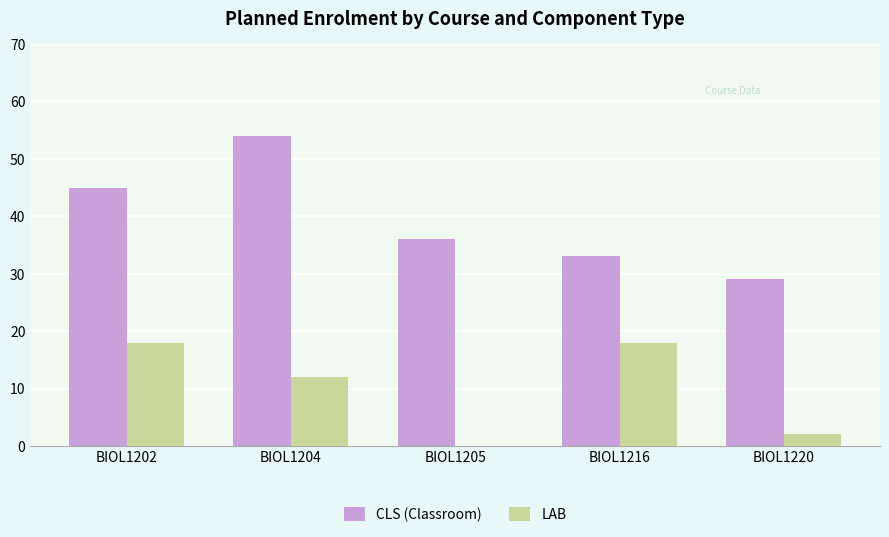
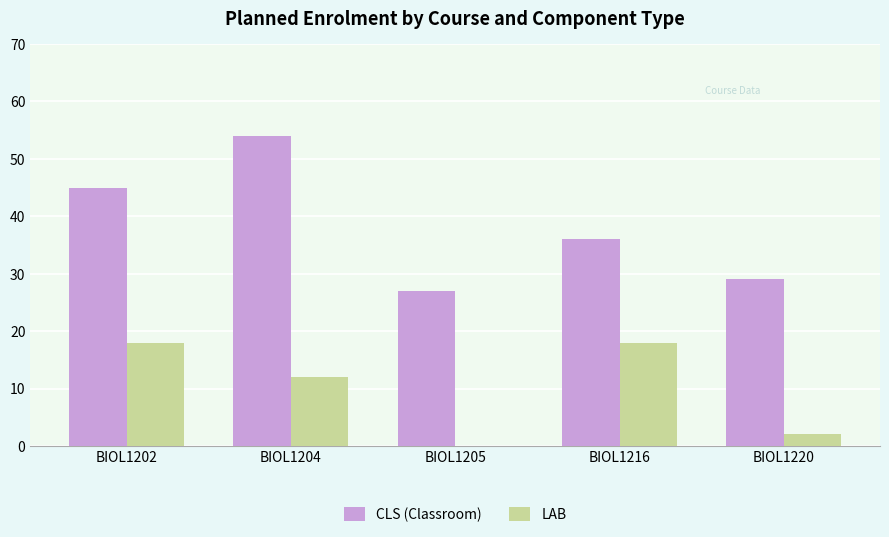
  {
    "CLS (Classroom)": {
      "BIOL1202": 45,
      "BIOL1204": 54,
-     "BIOL1205": 36,
-     "BIOL1216": 33,
+     "BIOL1205": 27,
+     "BIOL1216": 36,
      "BIOL1220": 29
    },
    "LAB": {
      "BIOL1202": 18,
      "BIOL1204": 12,
      "BIOL1205": 0,
      "BIOL1216": 18,
      "BIOL1220": 2
    }
  }
